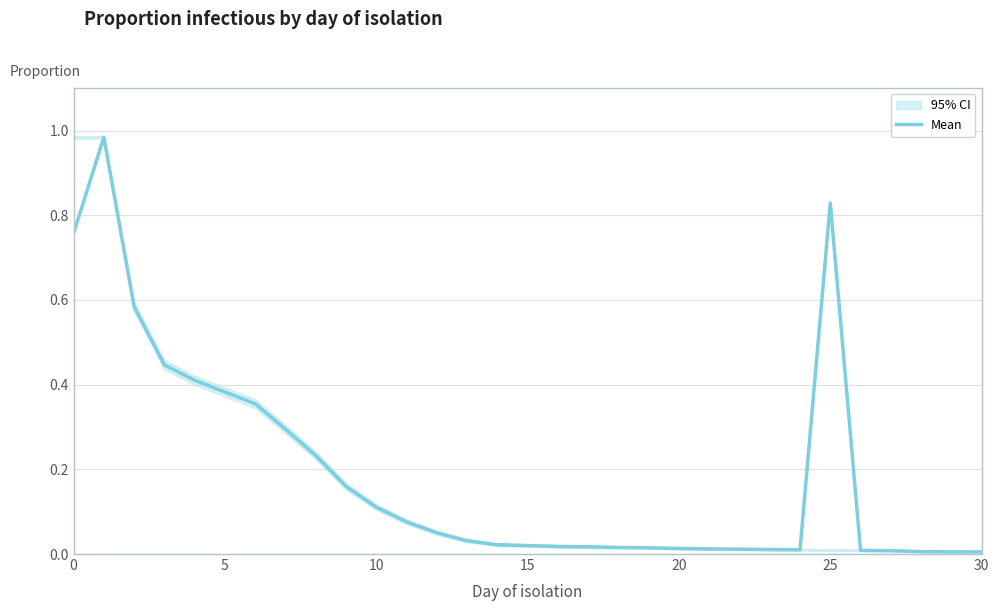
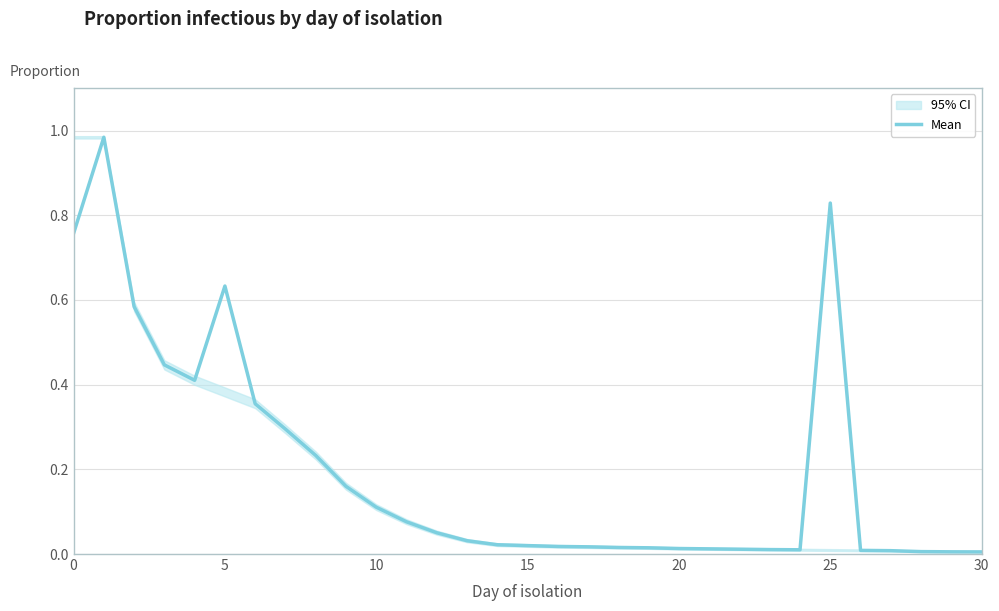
  {
    "Mean": {
      "0": 0.76,
-     "5": 0.38,
+     "5": 0.63,
      "10": 0.11,
      "25": 0.83
    }
  }
